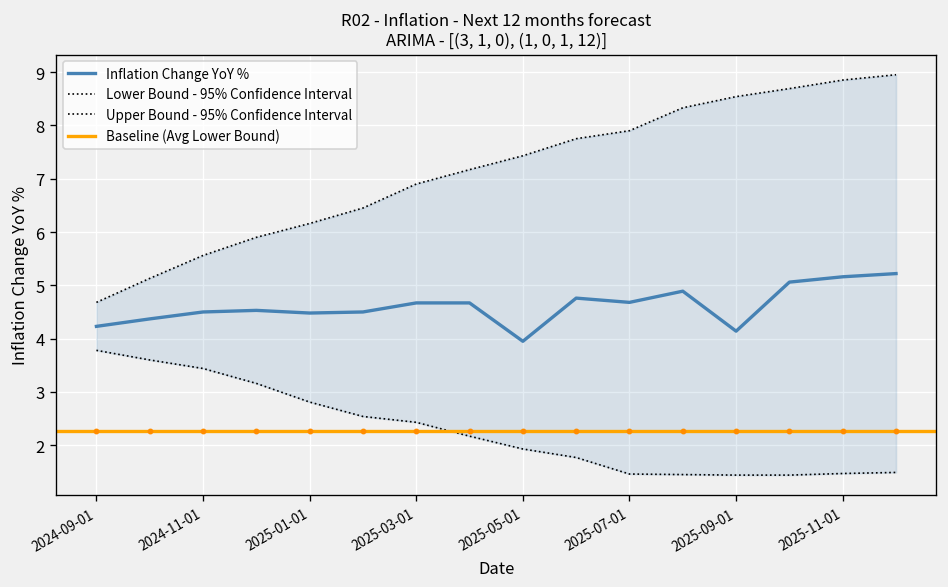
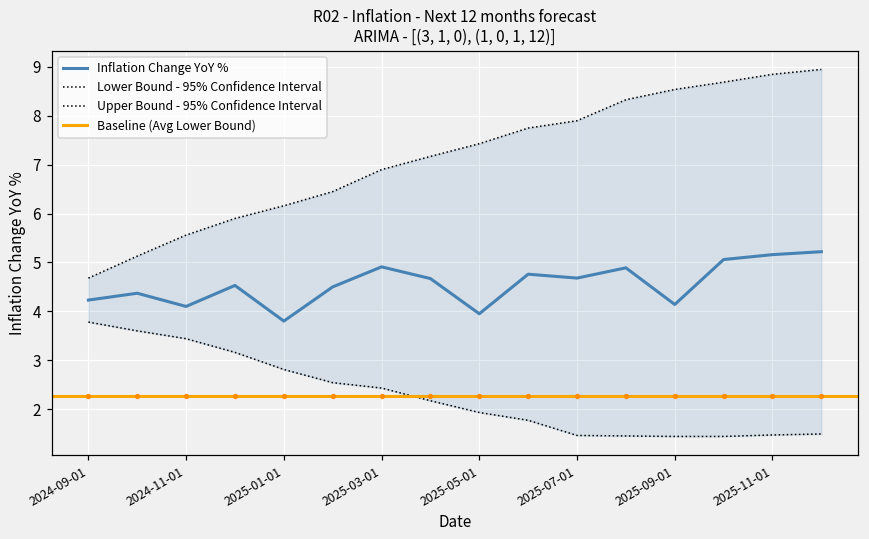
  {
    "Inflation Change YoY %": {
      "2024-09-01": 4.2,
-     "2024-11-01": 4.5,
-     "2025-01-01": 4.5,
-     "2025-03-01": 4.7,
+     "2024-11-01": 4.1,
+     "2025-01-01": 3.8,
+     "2025-03-01": 4.9,
      "2025-05-01": 4.0,
      "2025-07-01": 4.7,
      "2025-09-01": 4.1,
      "2025-11-01": 5.2
    }
  }
